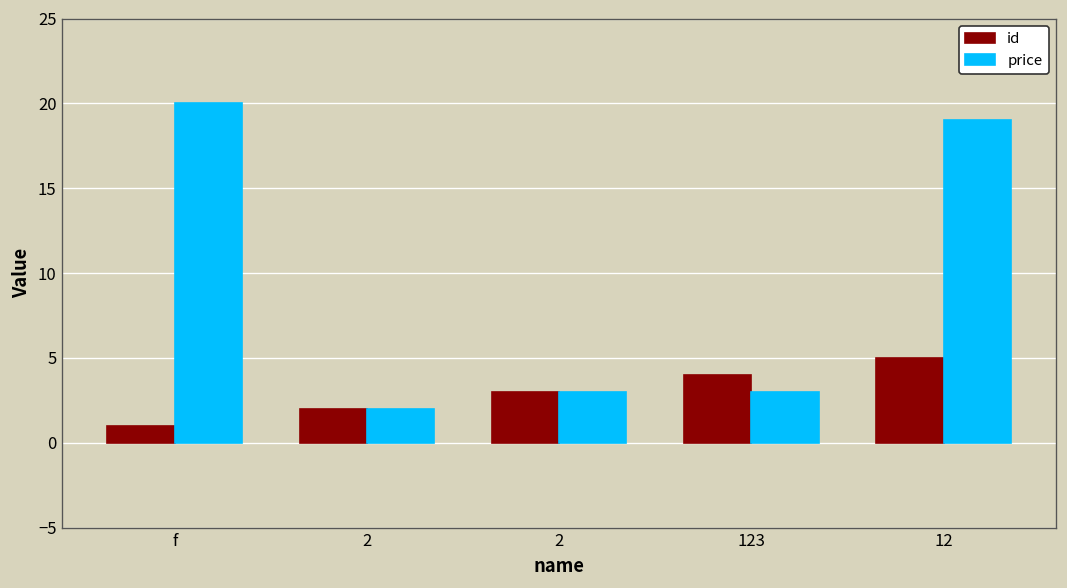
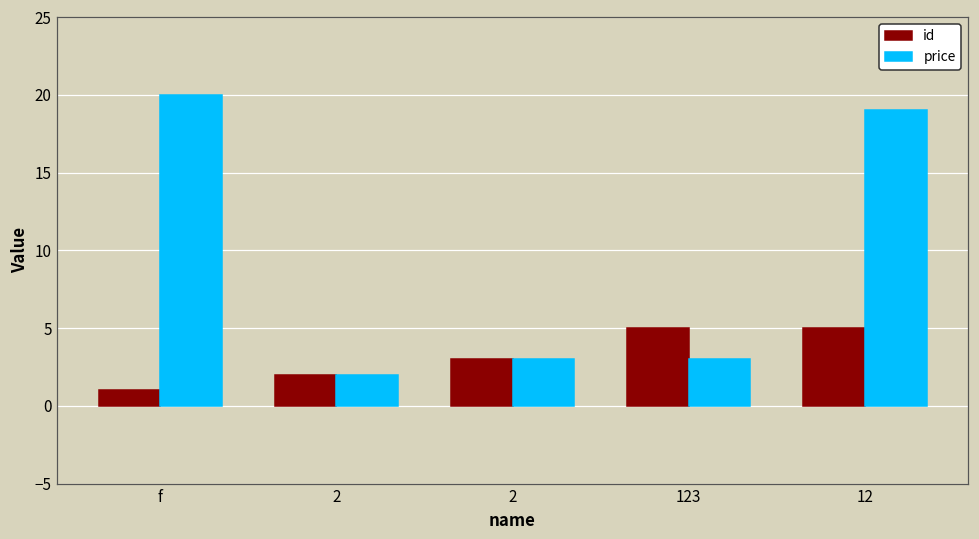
  {
    "id": {
      "f": 1,
-     "123": 4,
+     "123": 5,
      "12": 5
    },
    "price": {
      "f": 20,
      "123": 3,
      "12": 19
    }
  }
